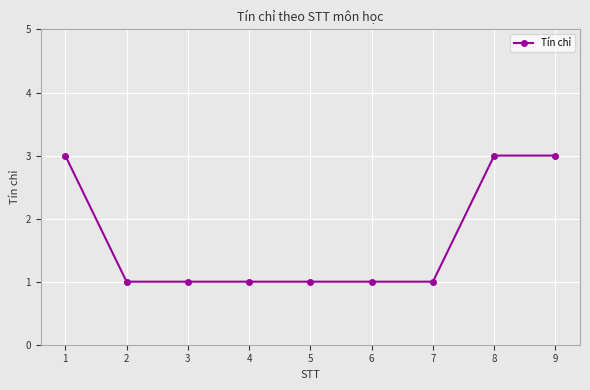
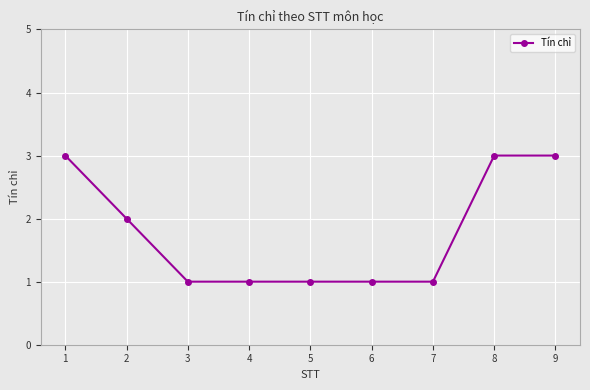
  {
    "1": 3,
-   "2": 1,
+   "2": 2,
    "3": 1,
    "4": 1,
    "5": 1,
    "6": 1,
    "7": 1,
    "8": 3,
    "9": 3
  }
